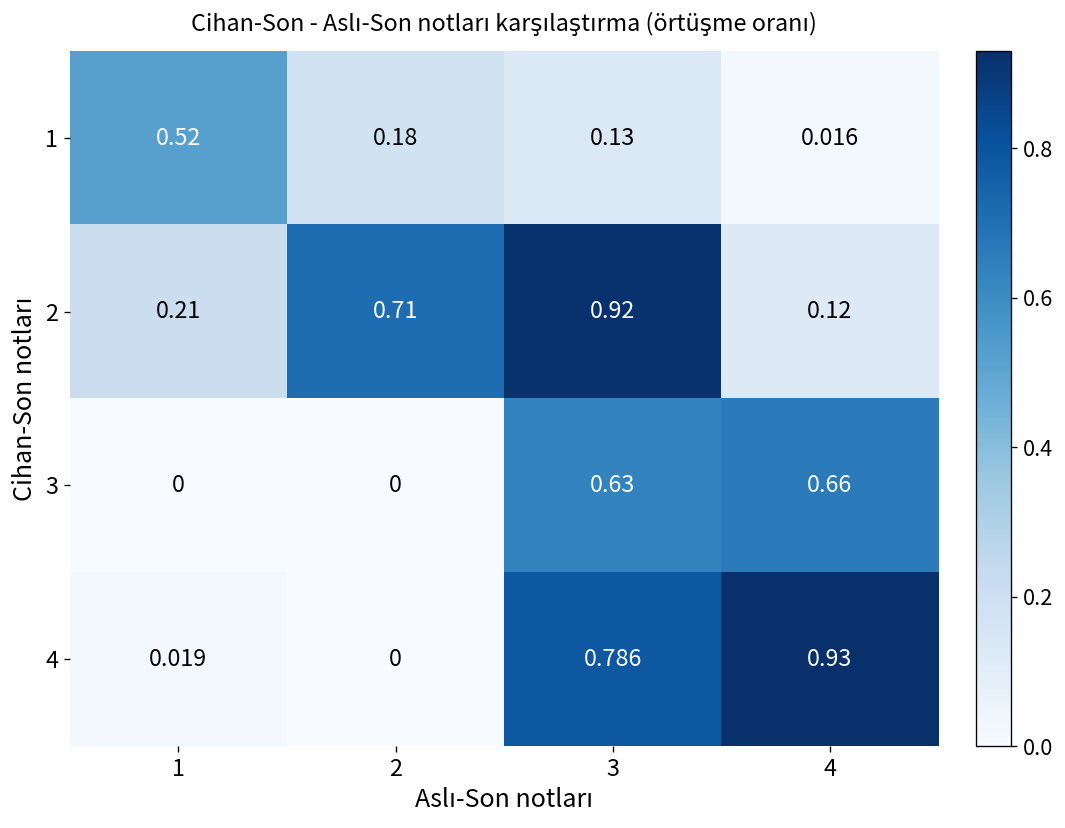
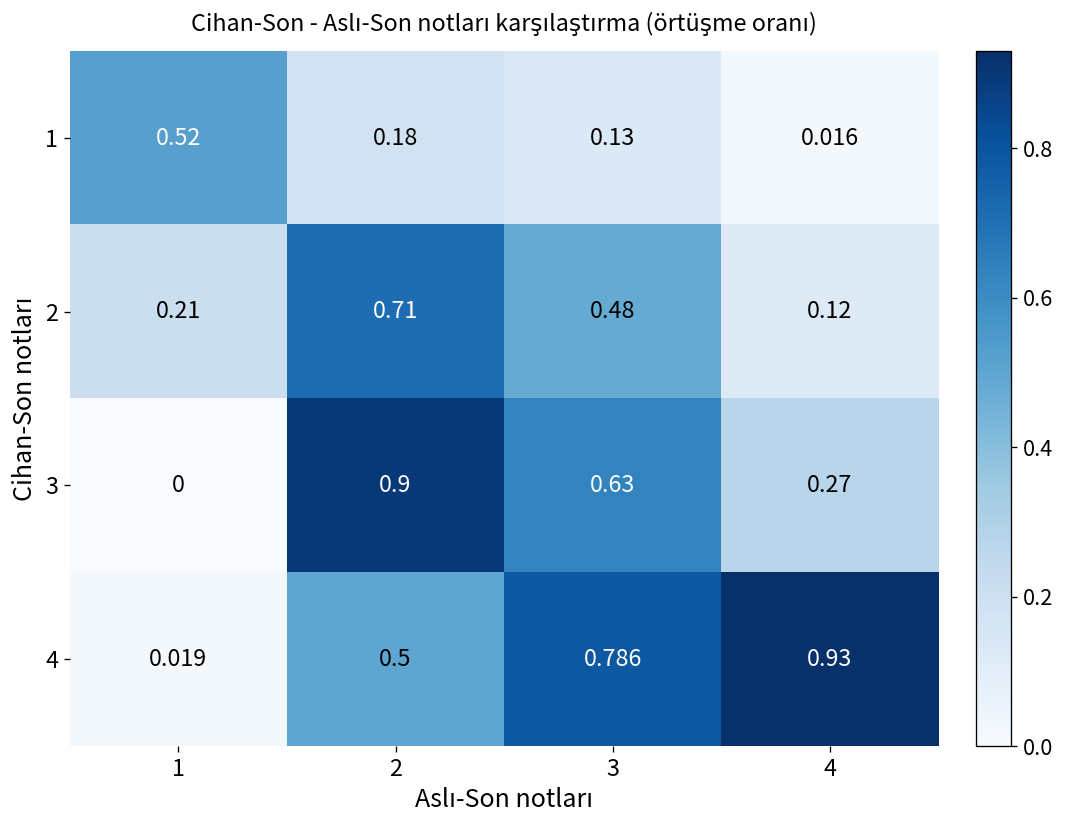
  {
    "1": {
      "1": 0.52,
      "2": 0.18,
      "3": 0.13,
      "4": 0.016
    },
    "2": {
      "1": 0.21,
      "2": 0.71,
-     "3": 0.92,
+     "3": 0.48,
      "4": 0.12
    },
    "3": {
      "1": 0,
-     "2": 0,
+     "2": 0.9,
      "3": 0.63,
-     "4": 0.66
+     "4": 0.27
    },
    "4": {
      "1": 0.019,
-     "2": 0,
+     "2": 0.5,
      "3": 0.786,
      "4": 0.93
    }
  }
